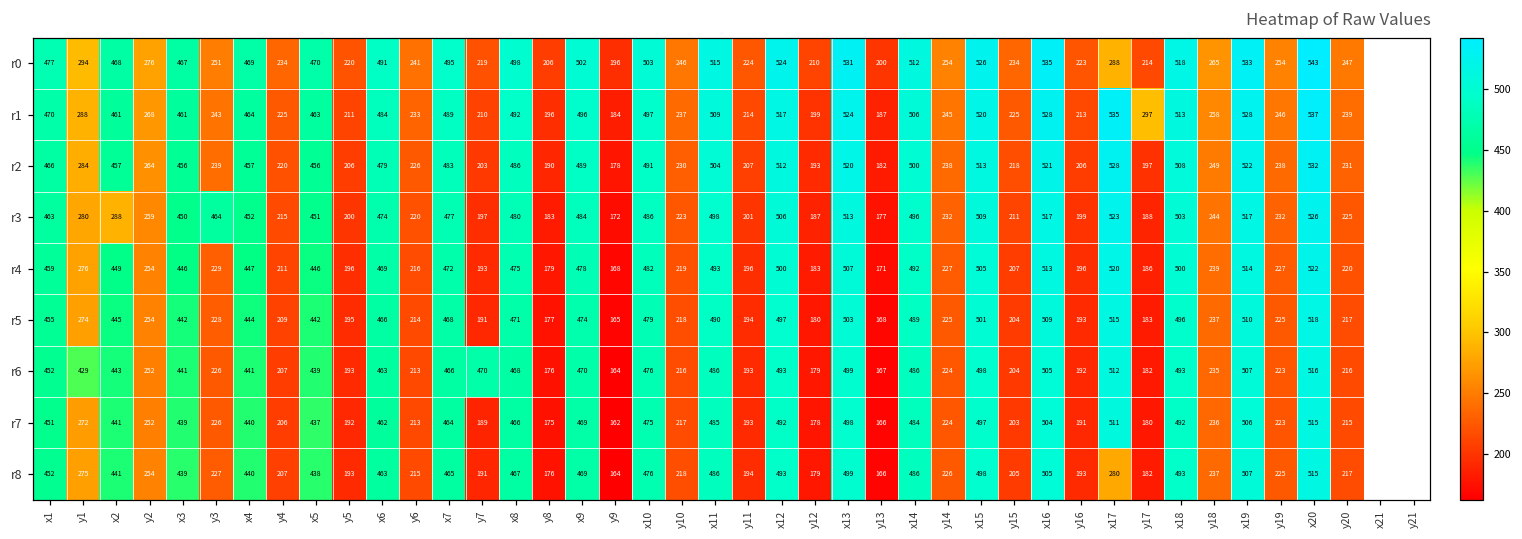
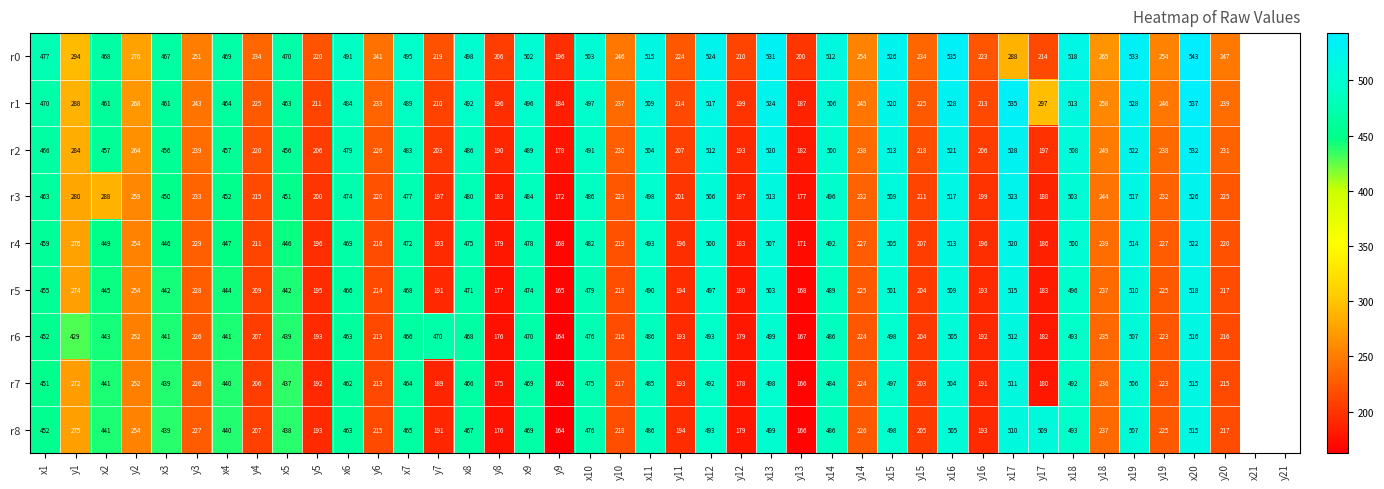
  {
    "r3": {
      "x1": 463,
      "y1": 280,
      "x2": 288,
      "y2": 259,
      "x3": 450,
-     "y3": 464,
+     "y3": 233,
      "x4": 452,
      "y4": 215,
      "x5": 451,
      "y5": 200,
      "x6": 474,
      "y6": 220,
      "x7": 477,
      "y7": 197,
      "x8": 480,
      "y8": 183,
      "x9": 484,
      "y9": 172,
      "x10": 486,
      "y10": 223,
      "x11": 498,
      "y11": 201,
      "x12": 506,
      "y12": 187,
      "x13": 513,
      "y13": 177,
      "x14": 496,
      "y14": 232,
      "x15": 509,
      "y15": 211,
      "x16": 517,
      "y16": 199,
      "x17": 523,
      "y17": 188,
      "x18": 503,
      "y18": 244,
      "x19": 517,
      "y19": 232,
      "x20": 526,
      "y20": 225
    },
    "r8": {
      "x1": 452,
      "y1": 275,
      "x2": 441,
      "y2": 254,
      "x3": 439,
      "y3": 227,
      "x4": 440,
      "y4": 207,
      "x5": 438,
      "y5": 193,
      "x6": 463,
      "y6": 215,
      "x7": 465,
      "y7": 191,
      "x8": 467,
      "y8": 176,
      "x9": 469,
      "y9": 164,
      "x10": 476,
      "y10": 218,
      "x11": 486,
      "y11": 194,
      "x12": 493,
      "y12": 179,
      "x13": 499,
      "y13": 166,
      "x14": 486,
      "y14": 226,
      "x15": 498,
      "y15": 205,
      "x16": 505,
      "y16": 193,
-     "x17": 280,
-     "y17": 182,
+     "x17": 510,
+     "y17": 509,
      "x18": 493,
      "y18": 237,
      "x19": 507,
      "y19": 225,
      "x20": 515,
      "y20": 217
    }
  }
